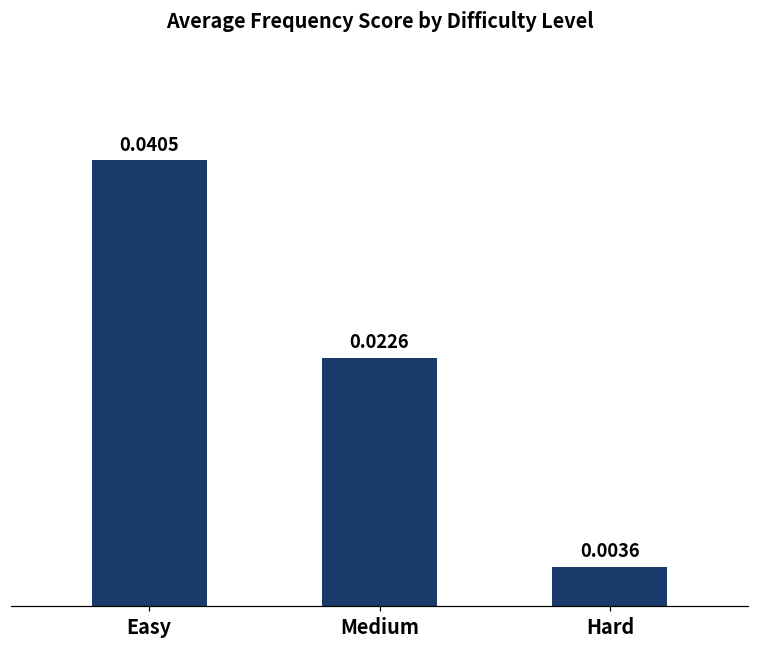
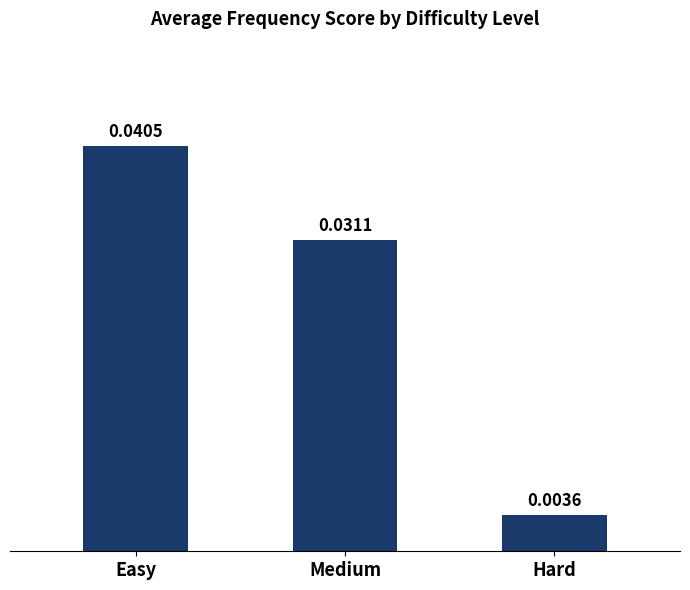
  {
    "Easy": 0.0405,
-   "Medium": 0.0226,
+   "Medium": 0.0311,
    "Hard": 0.0036
  }
